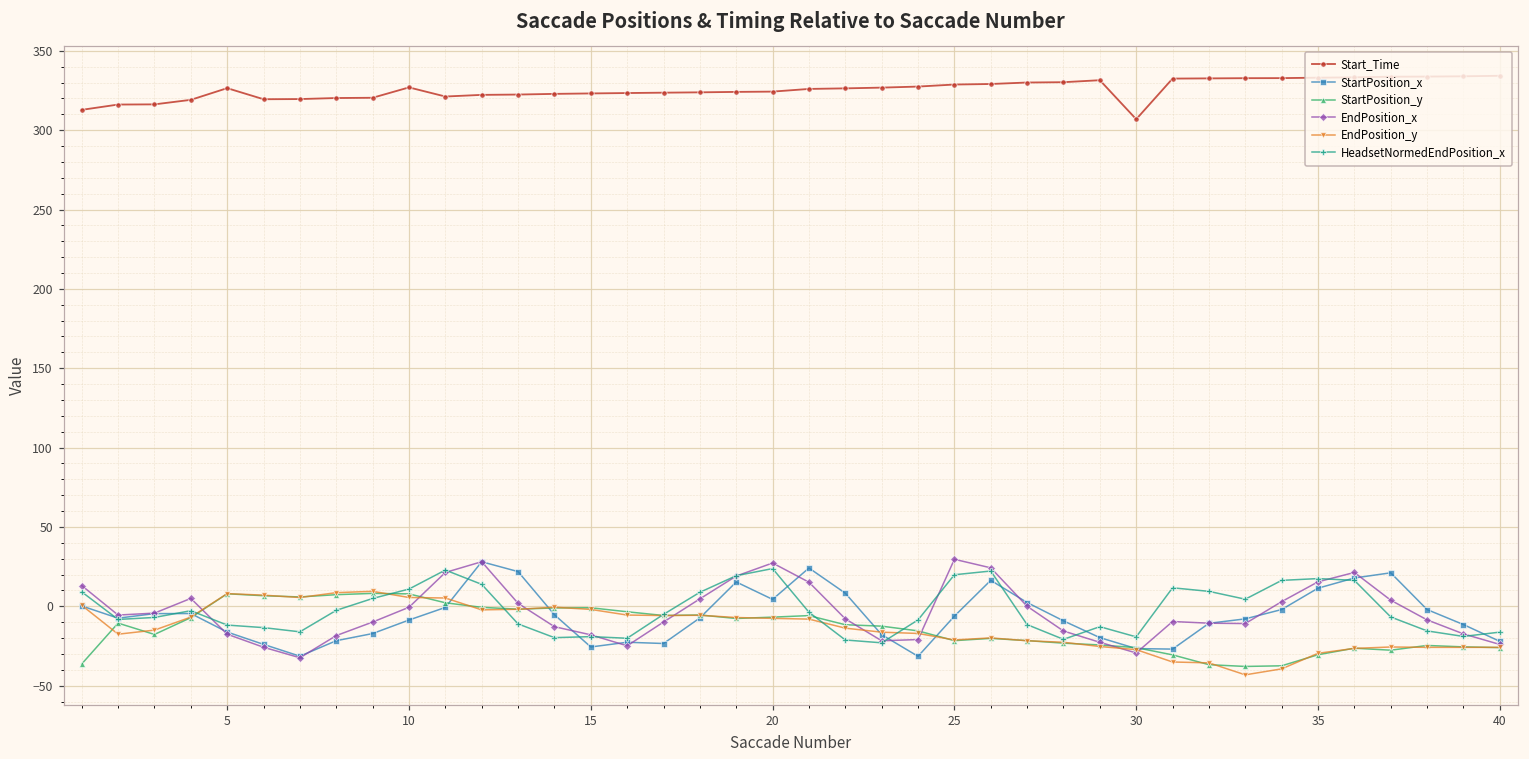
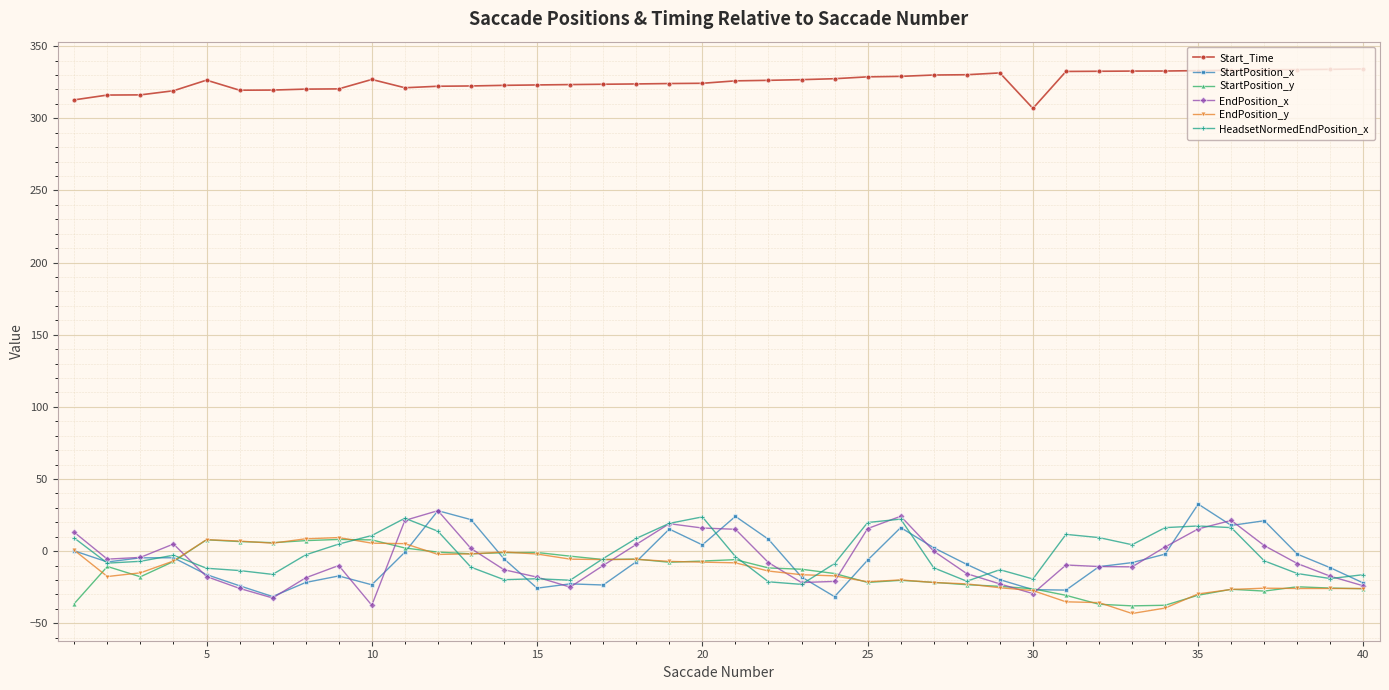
  {
    "Start_Time": {
      "5": 326,
      "10": 327,
      "15": 323,
      "20": 324,
      "25": 329,
      "30": 307
    },
    "StartPosition_x": {
-     "10": -9,
+     "10": -23,
      "15": -26,
      "20": 4,
      "25": -6,
-     "35": 11,
+     "35": 33,
      "40": -22
    },
    "EndPosition_x": {
-     "10": -1,
-     "20": 27,
-     "25": 30,
+     "10": -37,
+     "20": 16,
+     "25": 16,
      "30": -29,
      "35": 15,
      "40": -24
    },
    "EndPosition_y": {
      "10": 6
    }
  }
